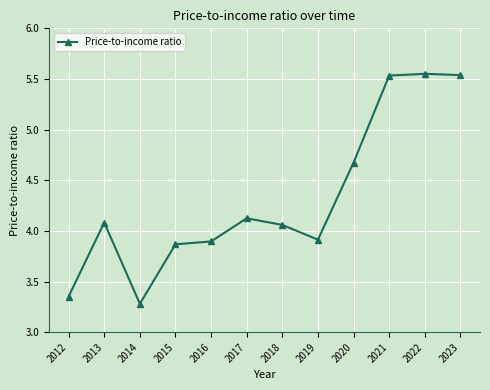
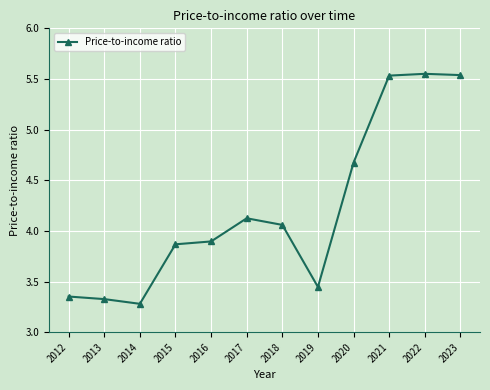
  {
    "2012": 3.35,
-   "2013": 4.08,
+   "2013": 3.33,
    "2014": 3.28,
    "2015": 3.87,
    "2016": 3.90,
    "2017": 4.12,
    "2018": 4.06,
-   "2019": 3.91,
+   "2019": 3.45,
    "2020": 4.67,
    "2021": 5.53,
    "2022": 5.55,
    "2023": 5.54
  }
